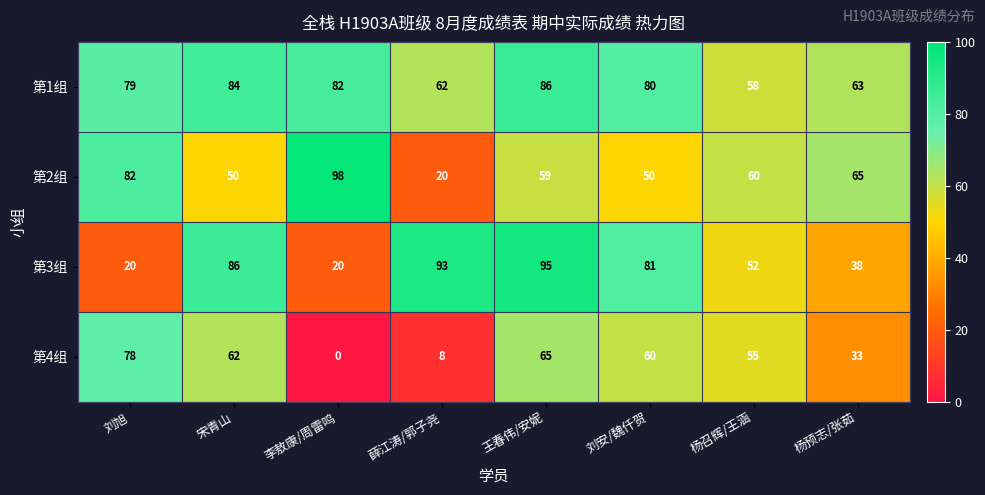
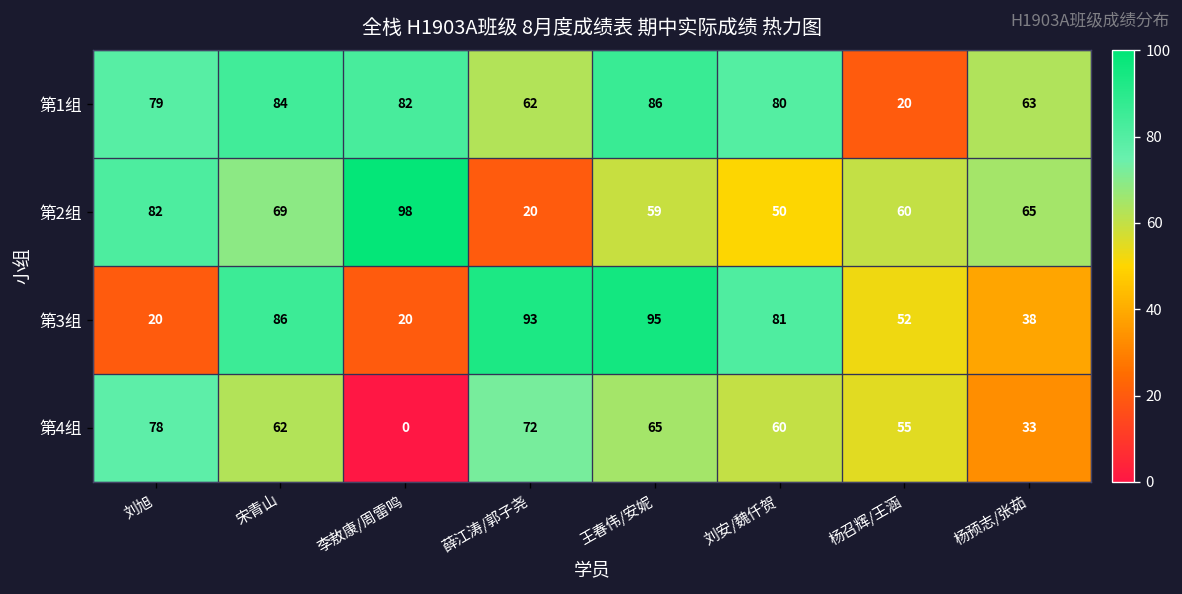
  {
    "第1组": {
      "刘旭": 79,
      "宋青山": 84,
      "李敖康/周雷鸣": 82,
      "薛江涛/郭子尧": 62,
      "王春伟/安妮": 86,
      "刘安/魏仟贺": 80,
-     "杨召辉/王涵": 58,
+     "杨召辉/王涵": 20,
      "杨预志/张茹": 63
    },
    "第2组": {
      "刘旭": 82,
-     "宋青山": 50,
+     "宋青山": 69,
      "李敖康/周雷鸣": 98,
      "薛江涛/郭子尧": 20,
      "王春伟/安妮": 59,
      "刘安/魏仟贺": 50,
      "杨召辉/王涵": 60,
      "杨预志/张茹": 65
    },
    "第3组": {
      "刘旭": 20,
      "宋青山": 86,
      "李敖康/周雷鸣": 20,
      "薛江涛/郭子尧": 93,
      "王春伟/安妮": 95,
      "刘安/魏仟贺": 81,
      "杨召辉/王涵": 52,
      "杨预志/张茹": 38
    },
    "第4组": {
      "刘旭": 78,
      "宋青山": 62,
      "李敖康/周雷鸣": 0,
-     "薛江涛/郭子尧": 8,
+     "薛江涛/郭子尧": 72,
      "王春伟/安妮": 65,
      "刘安/魏仟贺": 60,
      "杨召辉/王涵": 55,
      "杨预志/张茹": 33
    }
  }
